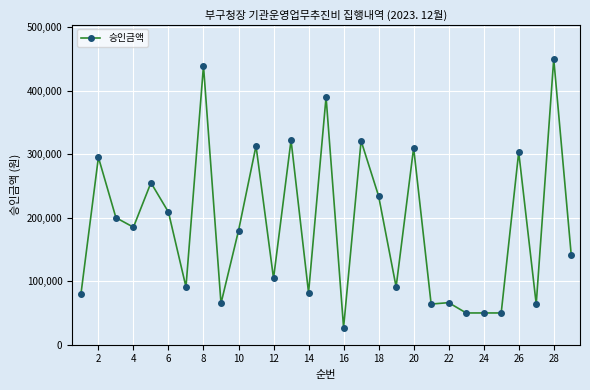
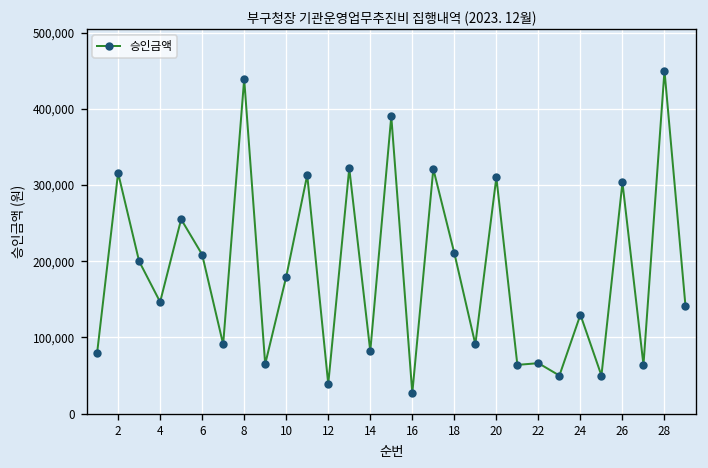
  {
-   "2": "300,000",
-   "4": "190,000",
+   "2": "320,000",
+   "4": "150,000",
    "6": "210,000",
    "8": "440,000",
    "10": "180,000",
-   "12": "100,000",
+   "12": "40,000",
    "14": "80,000",
    "16": "30,000",
-   "18": "230,000",
+   "18": "210,000",
    "20": "310,000",
    "22": "70,000",
-   "24": "50,000",
+   "24": "130,000",
    "26": "300,000",
    "28": "450,000"
  }
